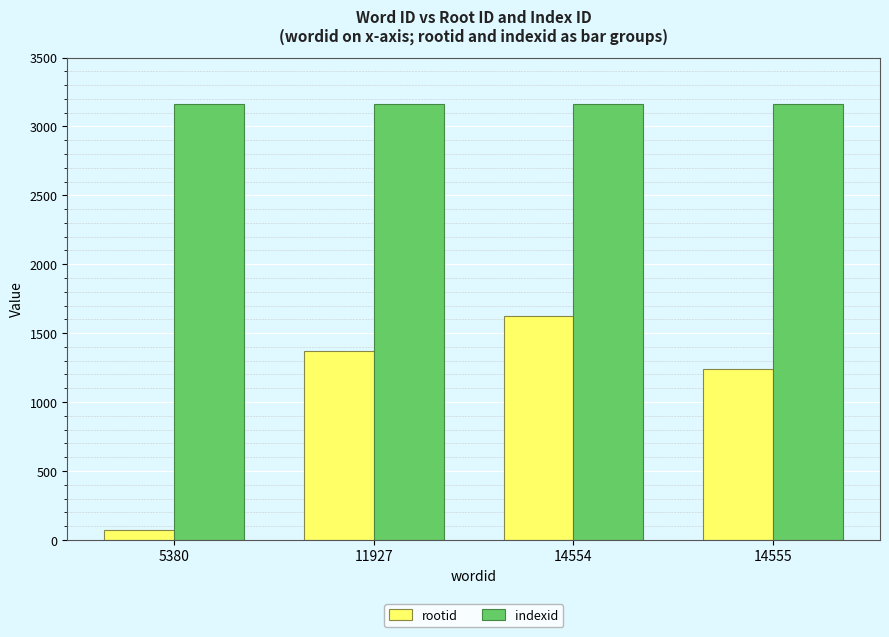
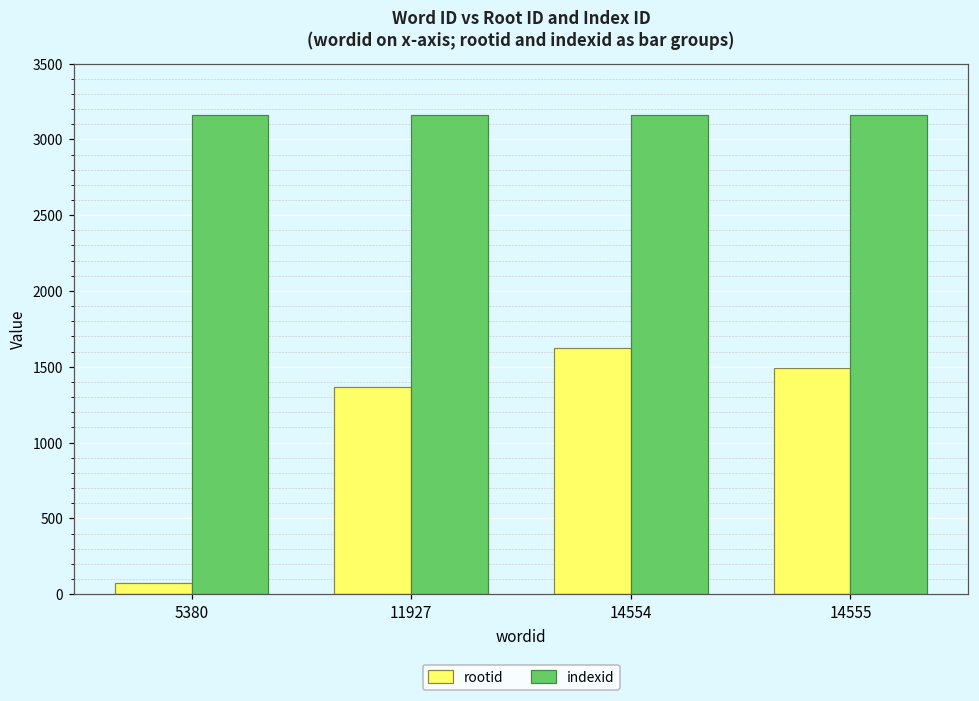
  {
    "rootid": {
      "5380": 70,
      "11927": 1370,
      "14554": 1630,
-     "14555": 1240
+     "14555": 1490
    },
    "indexid": {
      "5380": 3160,
      "11927": 3160,
      "14554": 3160,
      "14555": 3160
    }
  }
